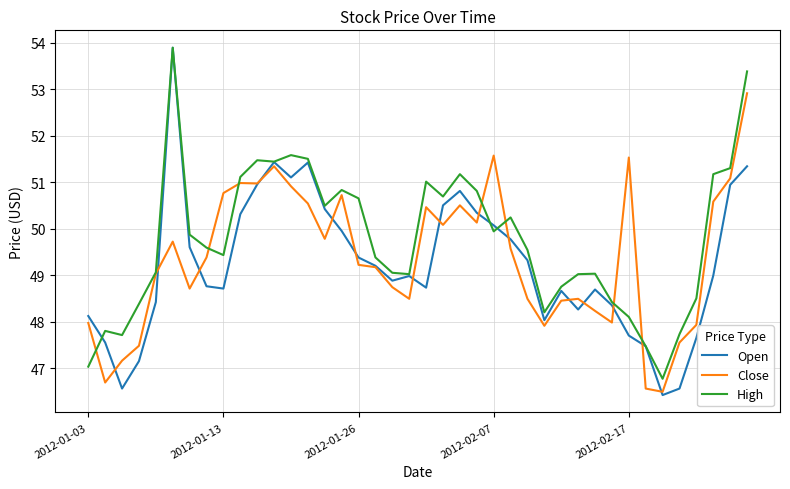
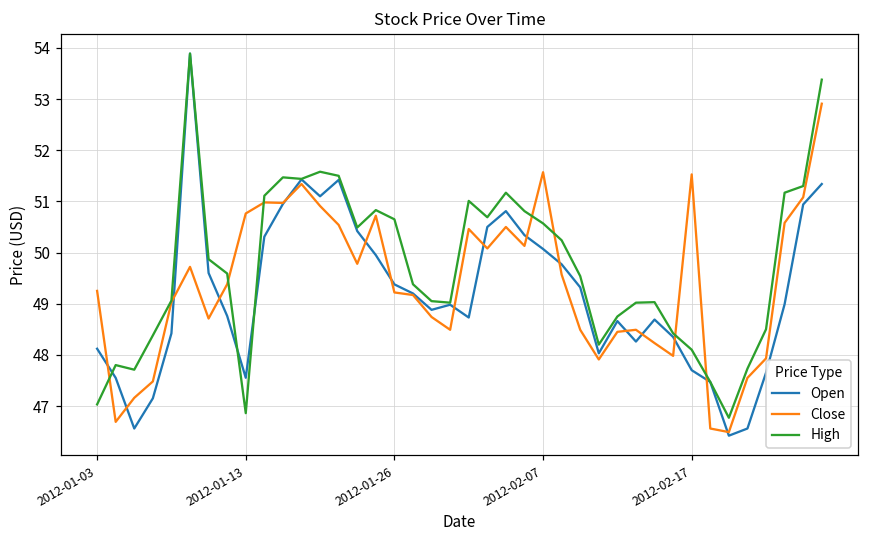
  {
    "Open": {
      "2012-01-03": 48.1,
-     "2012-01-13": 48.7,
+     "2012-01-13": 47.6,
      "2012-01-26": 49.4,
      "2012-02-07": 50.1,
      "2012-02-17": 47.7
    },
    "Close": {
-     "2012-01-03": 48.0,
+     "2012-01-03": 49.3,
      "2012-01-13": 50.8,
      "2012-01-26": 49.2,
      "2012-02-07": 51.6,
      "2012-02-17": 51.5
    },
    "High": {
      "2012-01-03": 47.0,
-     "2012-01-13": 49.4,
+     "2012-01-13": 46.9,
      "2012-01-26": 50.7,
-     "2012-02-07": 49.9,
+     "2012-02-07": 50.6,
      "2012-02-17": 48.1
    }
  }
